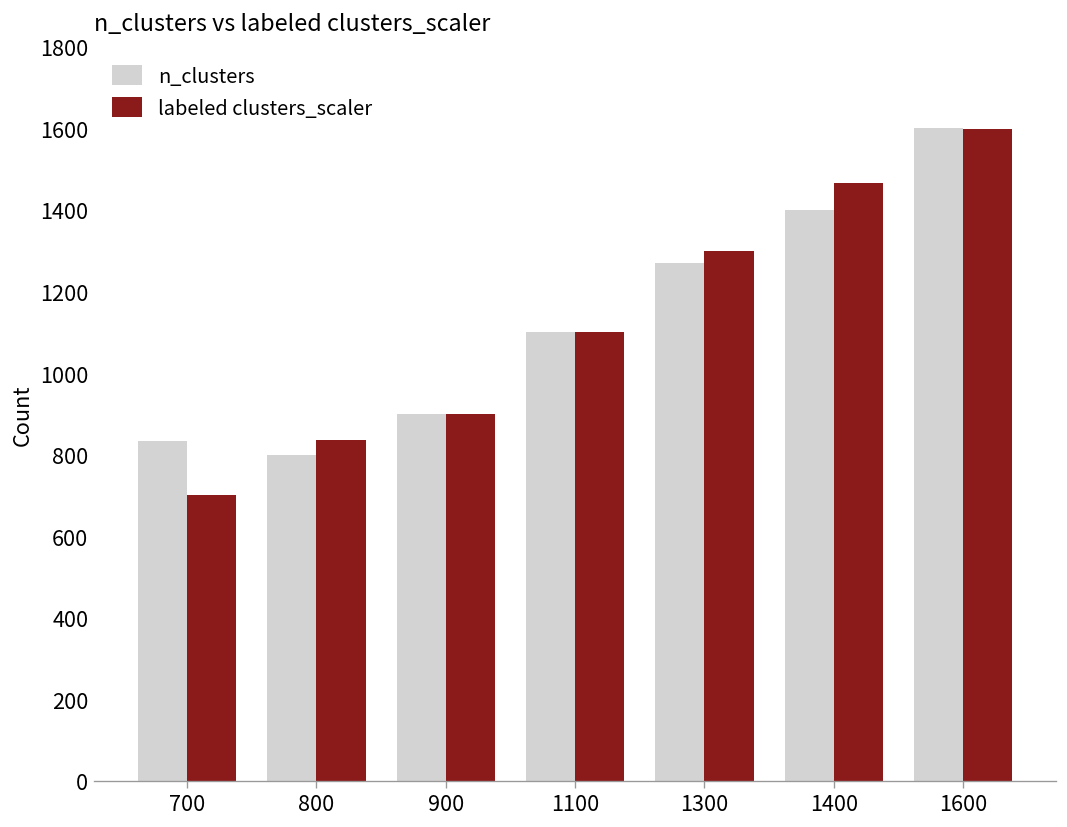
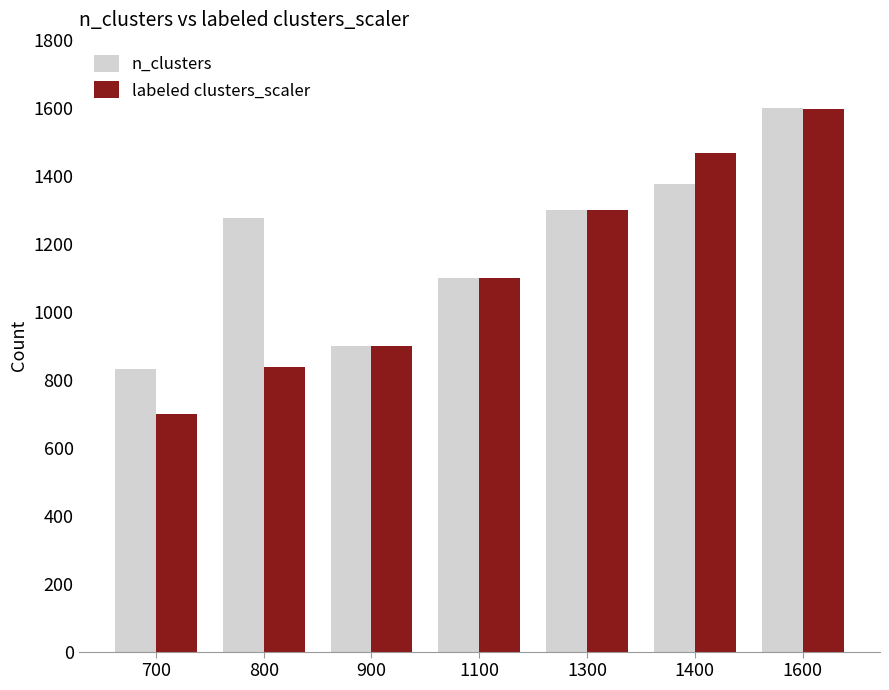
  {
    "n_clusters": {
      "700": 830,
-     "800": 800,
+     "800": 1280,
      "900": 900,
      "1100": 1100,
-     "1300": 1270,
-     "1400": 1400,
+     "1300": 1300,
+     "1400": 1380,
      "1600": 1600
    },
    "labeled clusters_scaler": {
      "700": 700,
      "800": 840,
      "900": 900,
      "1100": 1100,
      "1300": 1300,
      "1400": 1470,
      "1600": 1600
    }
  }
